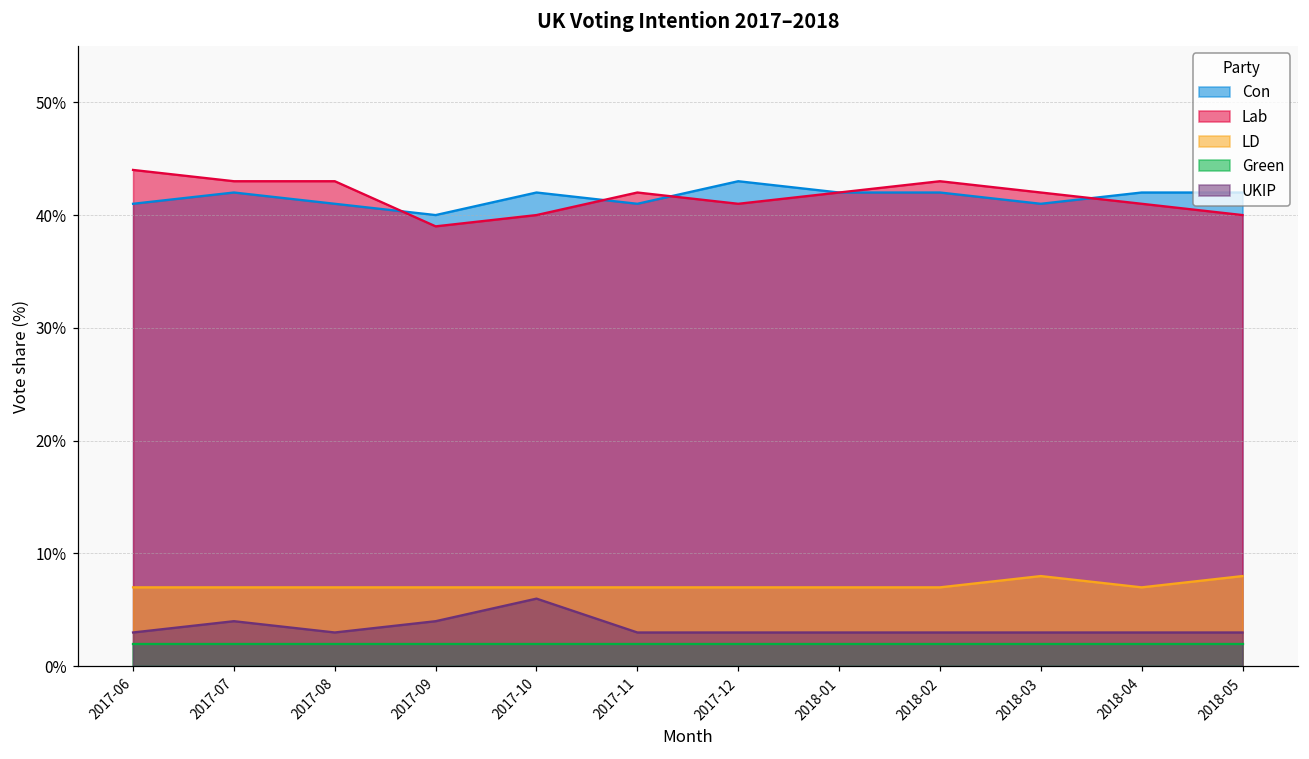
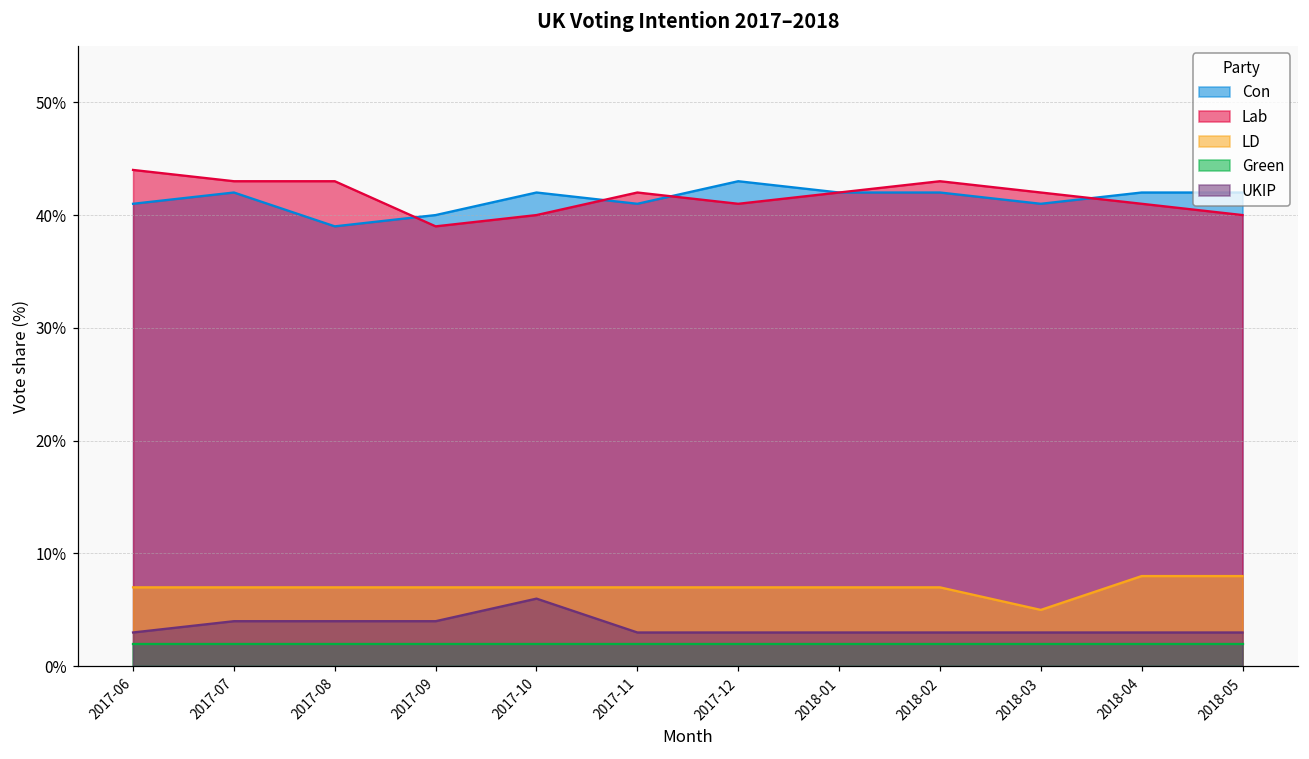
  {
    "Con": {
      "2017-06": "41%",
      "2017-07": "42%",
-     "2017-08": "41%",
+     "2017-08": "39%",
      "2017-09": "40%",
      "2017-10": "42%",
      "2017-11": "41%",
      "2017-12": "43%",
      "2018-02": "42%",
      "2018-03": "41%",
      "2018-04": "42%"
    },
    "Lab": {
      "2017-06": "44%",
      "2017-07": "43%",
      "2017-08": "43%",
      "2017-09": "39%",
      "2017-10": "40%",
      "2017-11": "42%",
      "2017-12": "41%",
      "2018-02": "43%",
      "2018-03": "42%",
      "2018-04": "41%",
      "2018-05": "40%"
    },
    "LD": {
      "2017-06": "7%",
      "2017-07": "7%",
      "2017-08": "7%",
      "2017-09": "7%",
      "2017-10": "7%",
      "2017-11": "7%",
      "2017-12": "7%",
      "2018-01": "7%",
      "2018-02": "7%",
-     "2018-03": "8%",
-     "2018-04": "7%",
+     "2018-03": "5%",
+     "2018-04": "8%",
      "2018-05": "8%"
    },
    "Green": {
      "2017-06": "2%",
      "2017-07": "2%",
      "2017-08": "2%",
      "2017-09": "2%",
      "2017-10": "2%",
      "2017-11": "2%",
      "2017-12": "2%",
      "2018-01": "2%",
      "2018-02": "2%",
      "2018-03": "2%",
      "2018-04": "2%",
      "2018-05": "2%"
    },
    "UKIP": {
      "2017-06": "3%",
      "2017-07": "4%",
-     "2017-08": "3%",
+     "2017-08": "4%",
      "2017-09": "4%",
      "2017-10": "6%",
      "2017-11": "3%",
      "2017-12": "3%",
      "2018-01": "3%",
      "2018-02": "3%",
      "2018-03": "3%",
      "2018-04": "3%",
      "2018-05": "3%"
    }
  }
